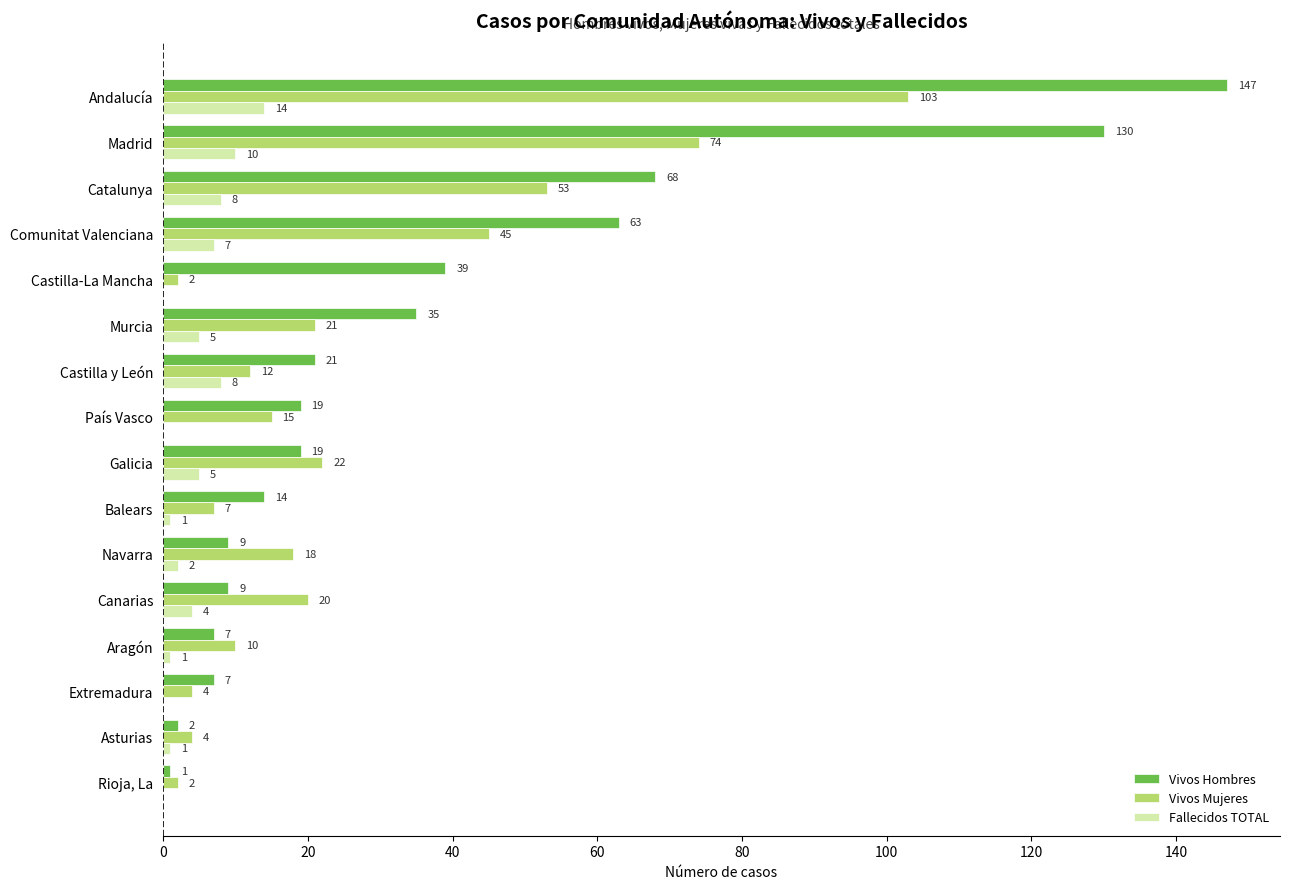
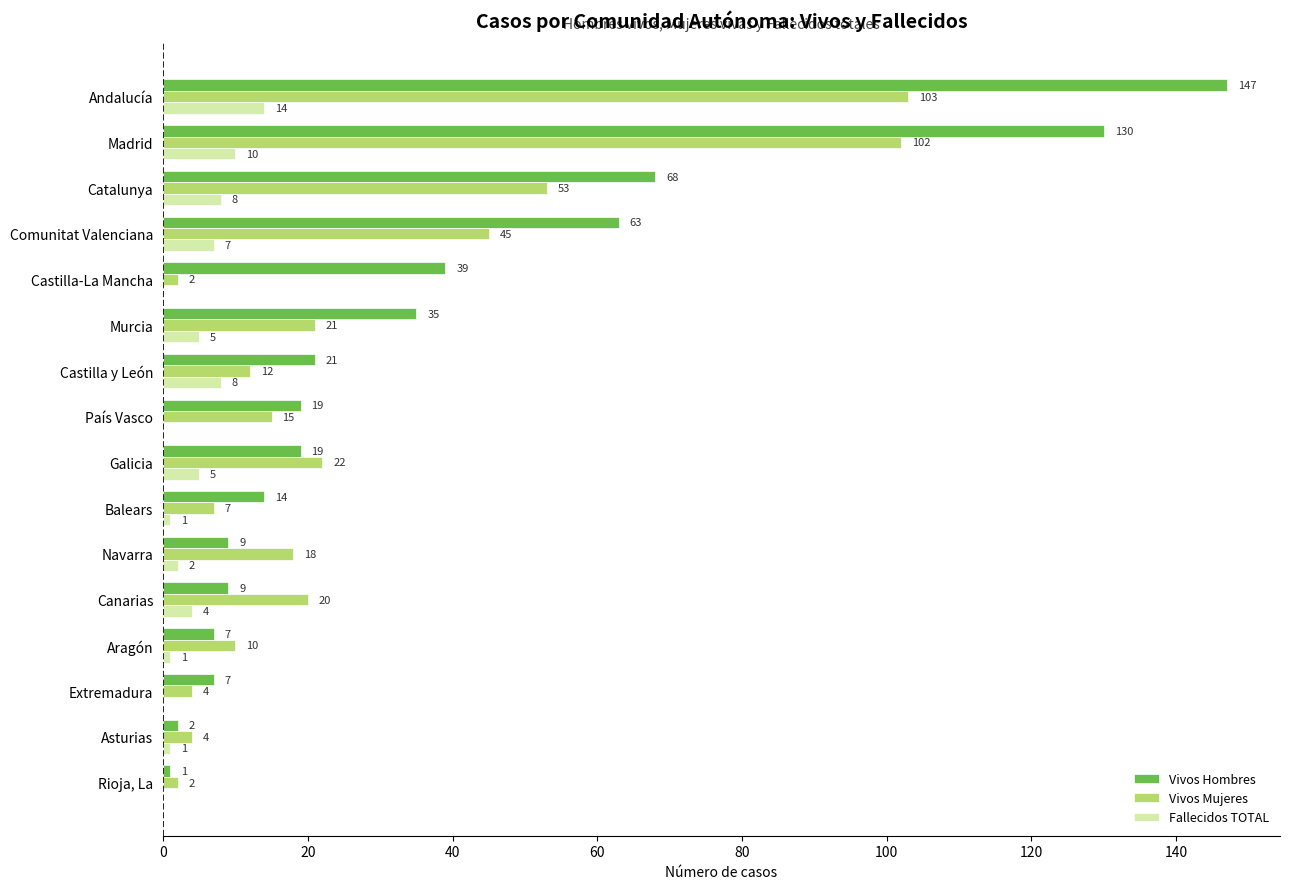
  {
    "Vivos Hombres": {
      "Andalucía": 147,
      "Madrid": 130,
      "Catalunya": 68,
      "Comunitat Valenciana": 63,
      "Castilla-La Mancha": 39,
      "Murcia": 35,
      "Castilla y León": 21,
      "País Vasco": 19,
      "Galicia": 19,
      "Balears": 14,
      "Navarra": 9,
      "Canarias": 9,
      "Aragón": 7,
      "Extremadura": 7,
      "Asturias": 2,
      "Rioja, La": 1
    },
    "Vivos Mujeres": {
      "Andalucía": 103,
-     "Madrid": 74,
+     "Madrid": 102,
      "Catalunya": 53,
      "Comunitat Valenciana": 45,
      "Castilla-La Mancha": 2,
      "Murcia": 21,
      "Castilla y León": 12,
      "País Vasco": 15,
      "Galicia": 22,
      "Balears": 7,
      "Navarra": 18,
      "Canarias": 20,
      "Aragón": 10,
      "Extremadura": 4,
      "Asturias": 4,
      "Rioja, La": 2
    },
    "Fallecidos TOTAL": {
      "Andalucía": 14,
      "Madrid": 10,
      "Catalunya": 8,
      "Comunitat Valenciana": 7,
      "Murcia": 5,
      "Castilla y León": 8,
      "Galicia": 5,
      "Balears": 1,
      "Navarra": 2,
      "Canarias": 4,
      "Aragón": 1,
      "Asturias": 1
    }
  }
